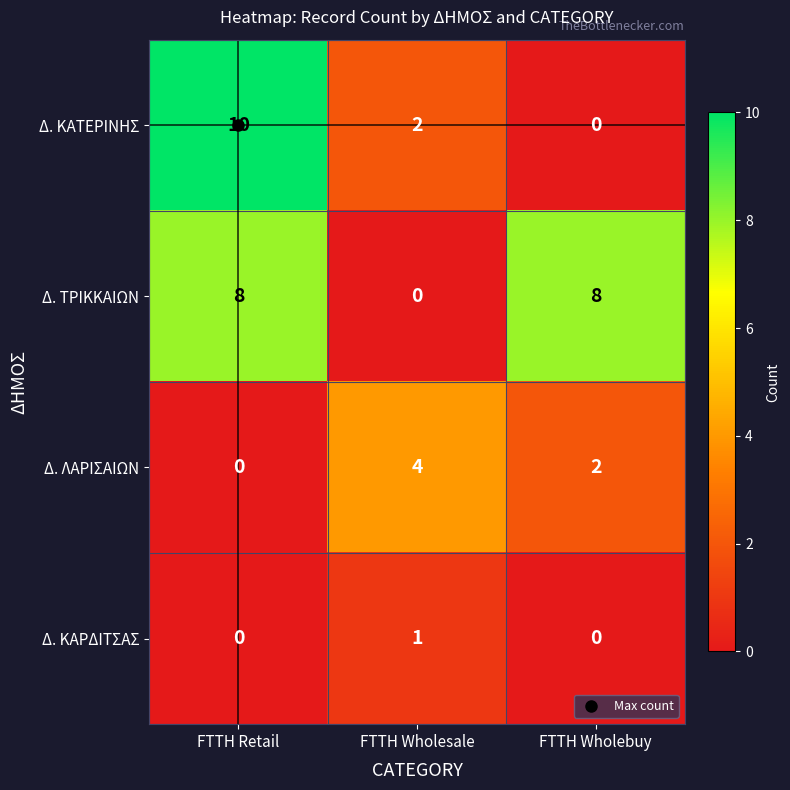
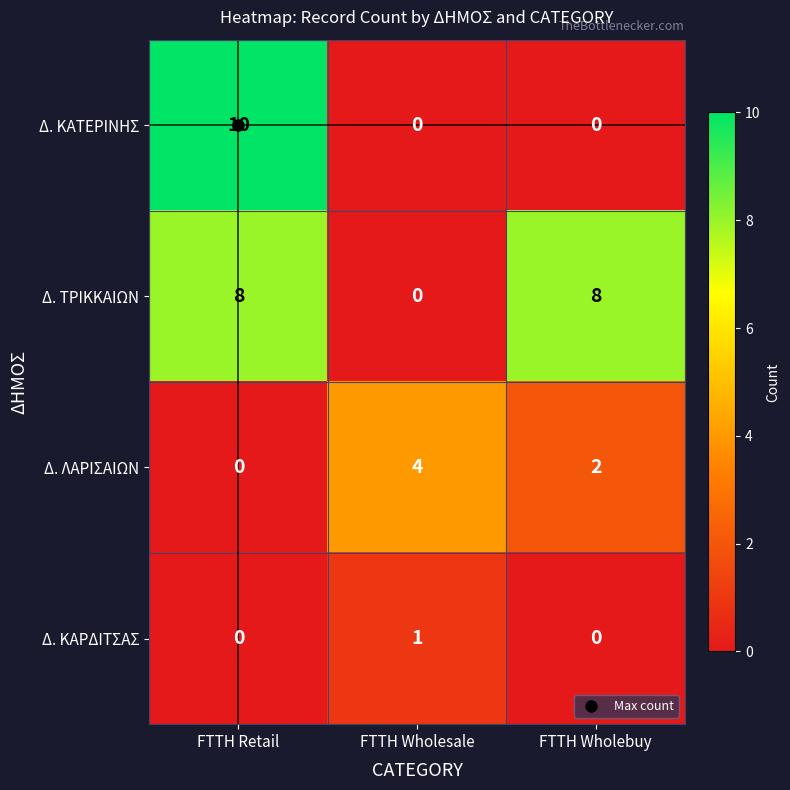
  {
    "Δ. ΚΑΤΕΡΙΝΗΣ": {
-     "FTTH Wholesale": 2,
+     "FTTH Wholesale": 0,
      "FTTH Wholebuy": 0
    },
    "Δ. ΤΡΙΚΚΑΙΩΝ": {
      "FTTH Retail": 8,
      "FTTH Wholesale": 0,
      "FTTH Wholebuy": 8
    },
    "Δ. ΛΑΡΙΣΑΙΩΝ": {
      "FTTH Retail": 0,
      "FTTH Wholesale": 4,
      "FTTH Wholebuy": 2
    },
    "Δ. ΚΑΡΔΙΤΣΑΣ": {
      "FTTH Retail": 0,
      "FTTH Wholesale": 1,
      "FTTH Wholebuy": 0
    }
  }
